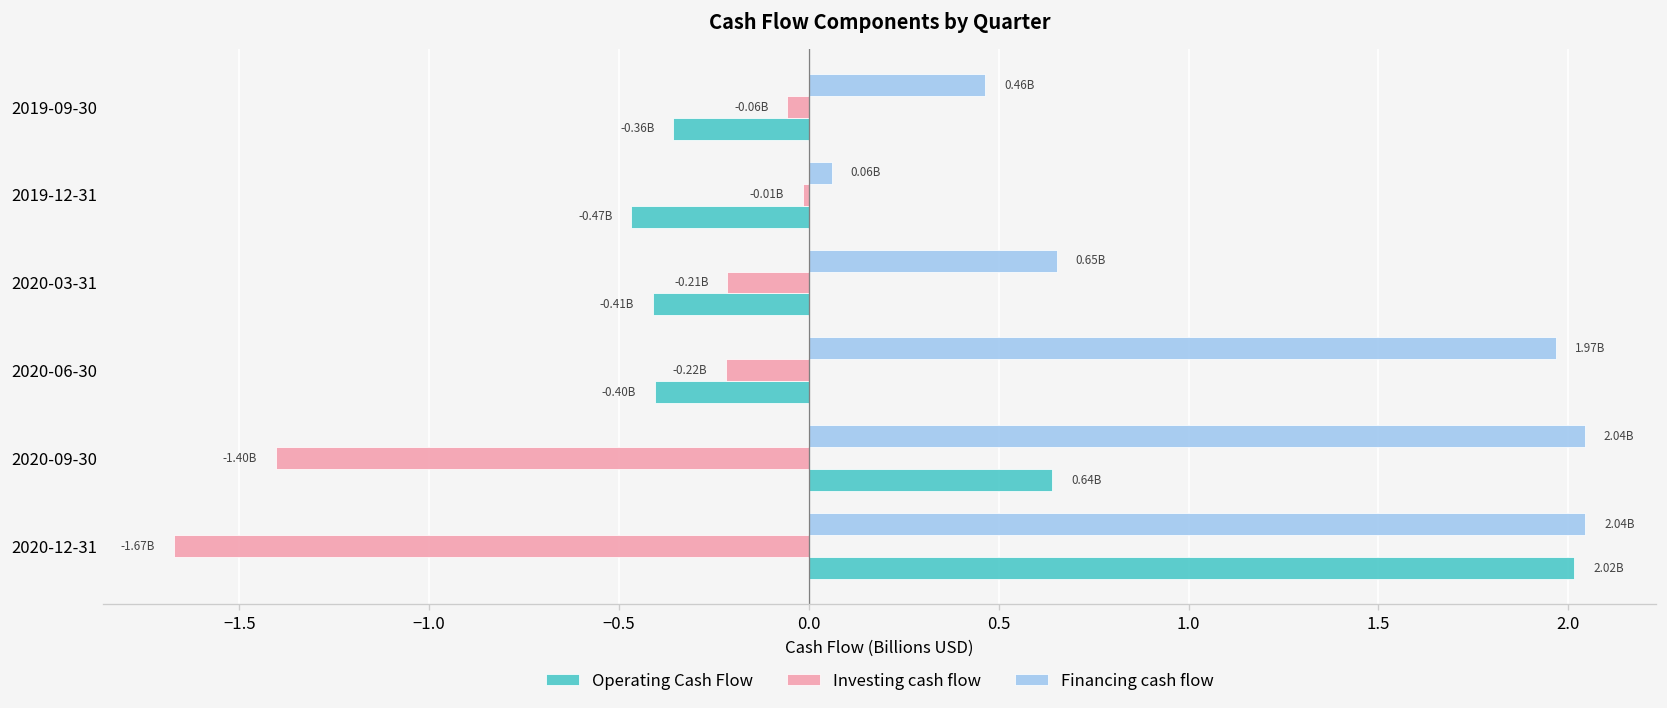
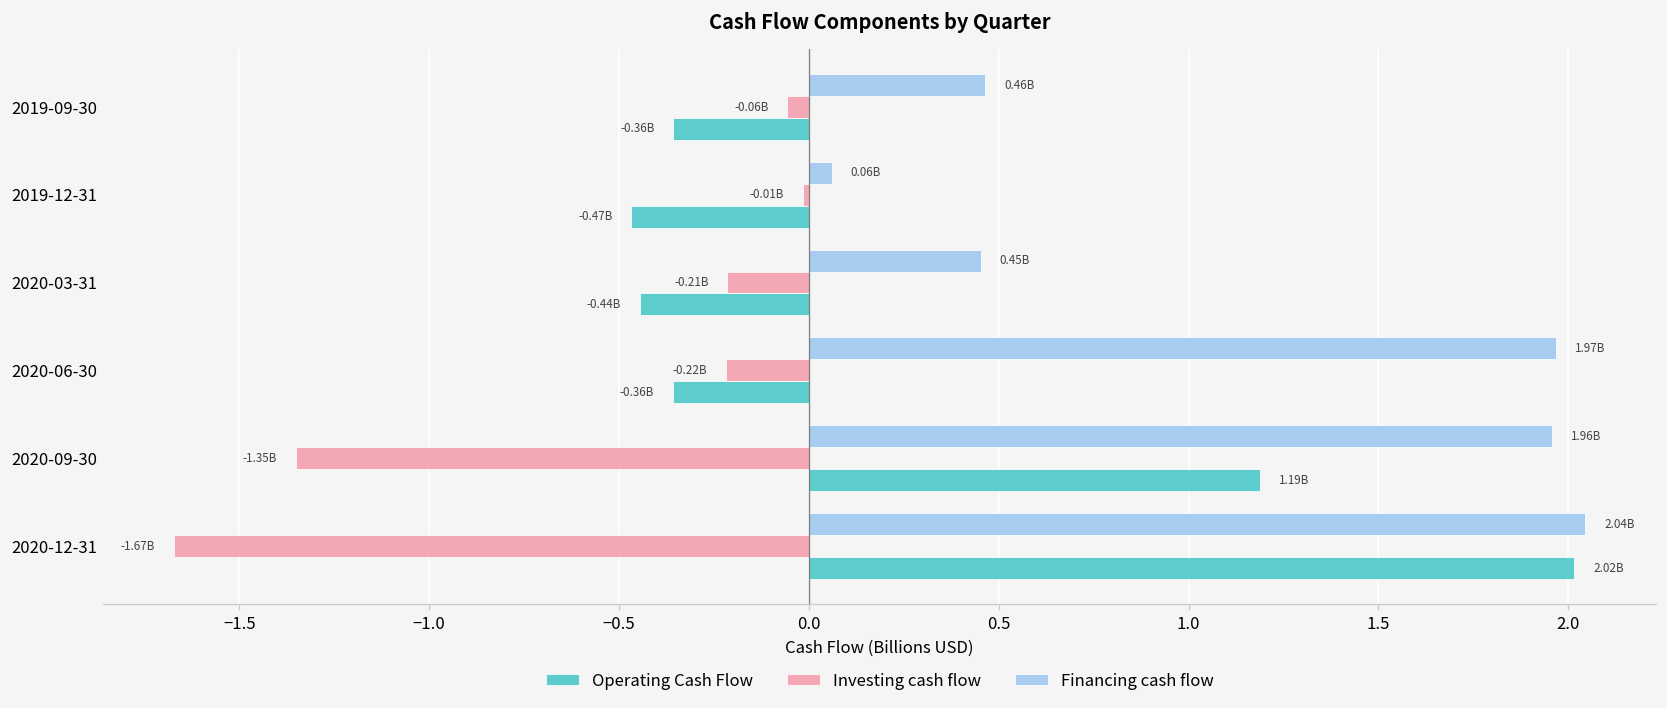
  {
    "Operating Cash Flow": {
      "2019-09-30": "-0.36B",
      "2019-12-31": "-0.47B",
-     "2020-03-31": "-0.41B",
-     "2020-06-30": "-0.40B",
-     "2020-09-30": "0.64B",
+     "2020-03-31": "-0.44B",
+     "2020-06-30": "-0.36B",
+     "2020-09-30": "1.19B",
      "2020-12-31": "2.02B"
    },
    "Investing cash flow": {
      "2019-09-30": "-0.06B",
      "2019-12-31": "-0.01B",
      "2020-03-31": "-0.21B",
      "2020-06-30": "-0.22B",
-     "2020-09-30": "-1.40B",
+     "2020-09-30": "-1.35B",
      "2020-12-31": "-1.67B"
    },
    "Financing cash flow": {
      "2019-09-30": "0.46B",
      "2019-12-31": "0.06B",
-     "2020-03-31": "0.65B",
+     "2020-03-31": "0.45B",
      "2020-06-30": "1.97B",
-     "2020-09-30": "2.04B",
+     "2020-09-30": "1.96B",
      "2020-12-31": "2.04B"
    }
  }
